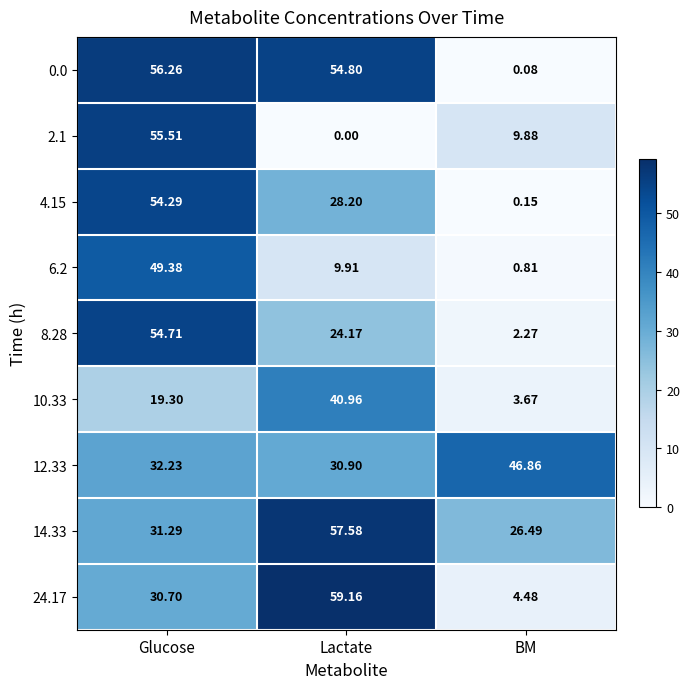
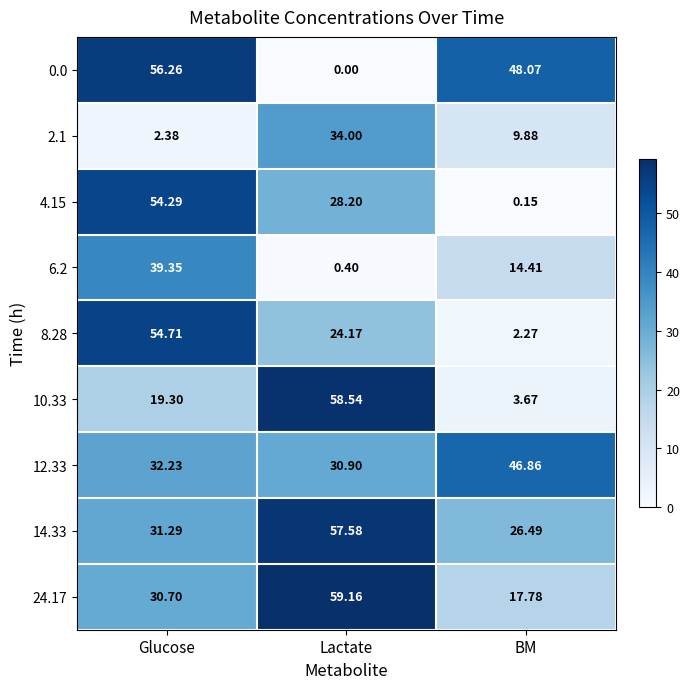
  {
    "0.0": {
      "Glucose": 56.26,
-     "Lactate": 54.80,
-     "BM": 0.08
+     "Lactate": 0.00,
+     "BM": 48.07
    },
    "2.1": {
-     "Glucose": 55.51,
-     "Lactate": 0.00,
+     "Glucose": 2.38,
+     "Lactate": 34.00,
      "BM": 9.88
    },
    "4.15": {
      "Glucose": 54.29,
      "Lactate": 28.20,
      "BM": 0.15
    },
    "6.2": {
-     "Glucose": 49.38,
-     "Lactate": 9.91,
-     "BM": 0.81
+     "Glucose": 39.35,
+     "Lactate": 0.40,
+     "BM": 14.41
    },
    "8.28": {
      "Glucose": 54.71,
      "Lactate": 24.17,
      "BM": 2.27
    },
    "10.33": {
      "Glucose": 19.30,
-     "Lactate": 40.96,
+     "Lactate": 58.54,
      "BM": 3.67
    },
    "12.33": {
      "Glucose": 32.23,
      "Lactate": 30.90,
      "BM": 46.86
    },
    "14.33": {
      "Glucose": 31.29,
      "Lactate": 57.58,
      "BM": 26.49
    },
    "24.17": {
      "Glucose": 30.70,
      "Lactate": 59.16,
-     "BM": 4.48
+     "BM": 17.78
    }
  }
